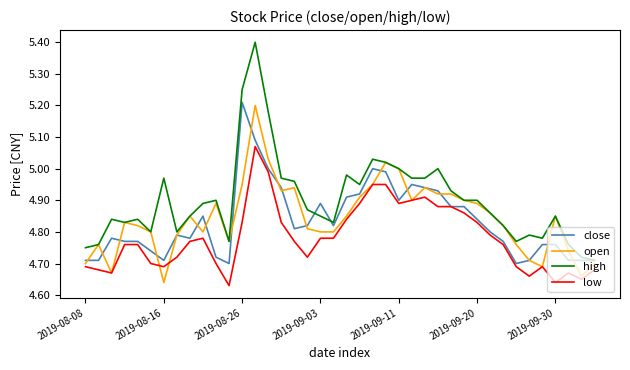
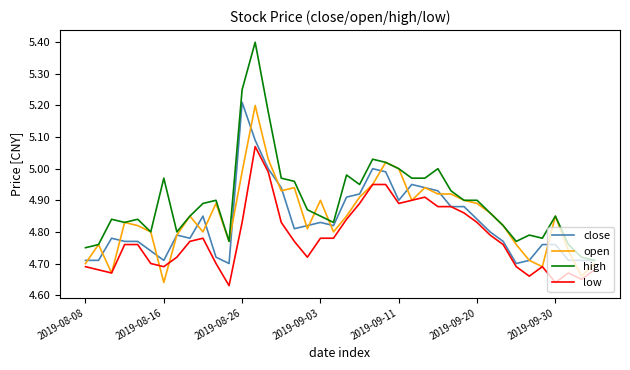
  {
    "close": {
      "2019-08-08": 4.71,
      "2019-08-16": 4.71,
      "2019-08-26": 5.21,
-     "2019-09-03": 4.89,
+     "2019-09-03": 4.83,
      "2019-09-11": 4.90,
      "2019-09-20": 4.84
    },
    "open": {
      "2019-08-08": 4.70,
      "2019-08-16": 4.64,
-     "2019-08-26": 4.95,
-     "2019-09-03": 4.8,
+     "2019-08-26": 4.99,
+     "2019-09-03": 4.9,
      "2019-09-20": 4.89
    },
    "high": {
      "2019-08-08": 4.75,
      "2019-08-16": 4.97,
      "2019-08-26": 5.25,
      "2019-09-03": 4.85,
      "2019-09-20": 4.90
    },
    "low": {
      "2019-08-08": 4.69,
      "2019-08-16": 4.69,
      "2019-08-26": 4.83,
      "2019-09-03": 4.78,
      "2019-09-11": 4.89,
      "2019-09-20": 4.83
    }
  }
